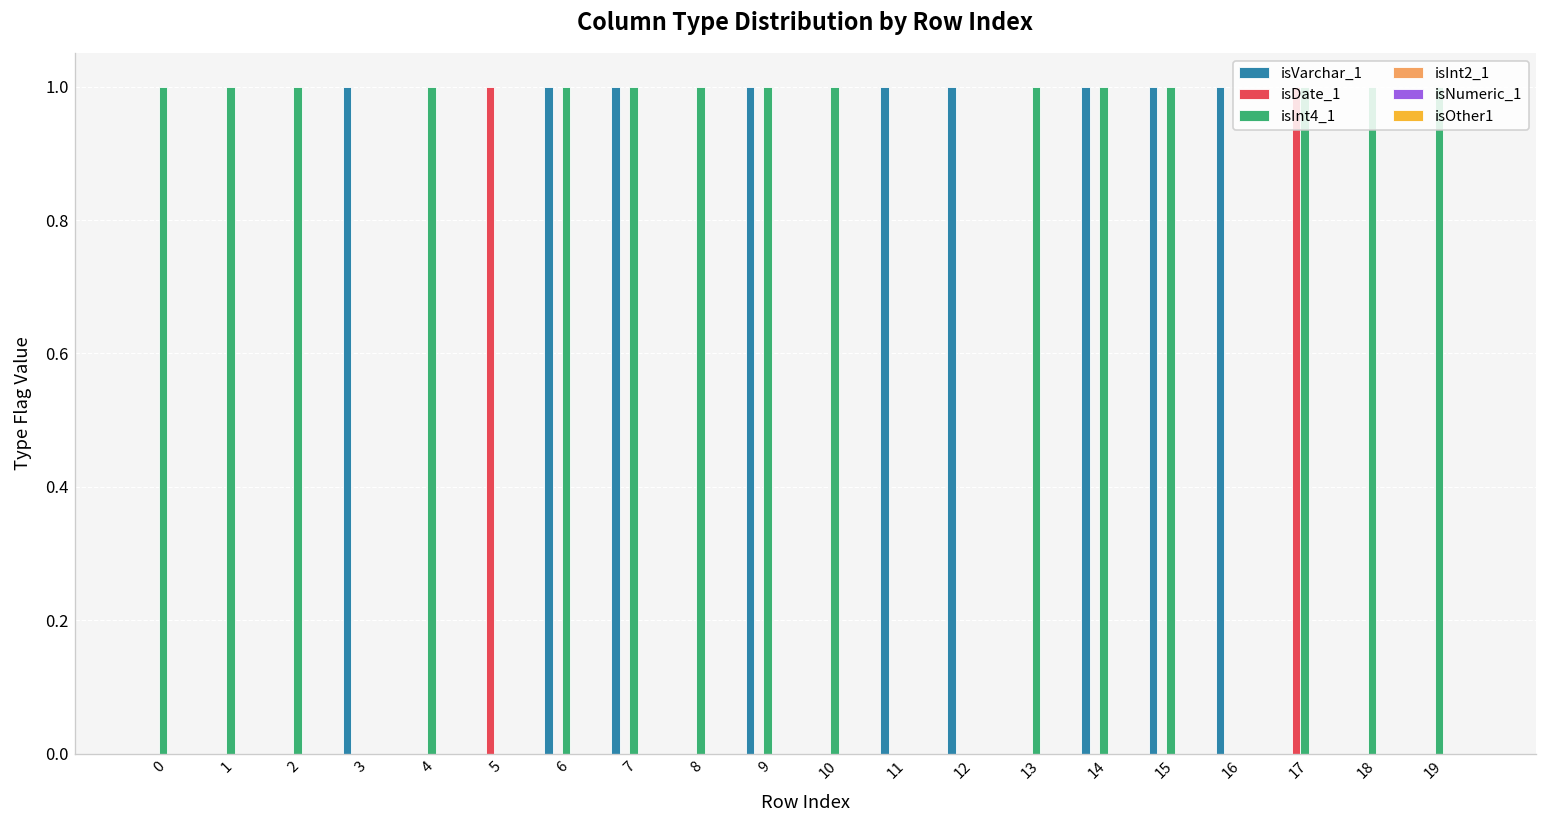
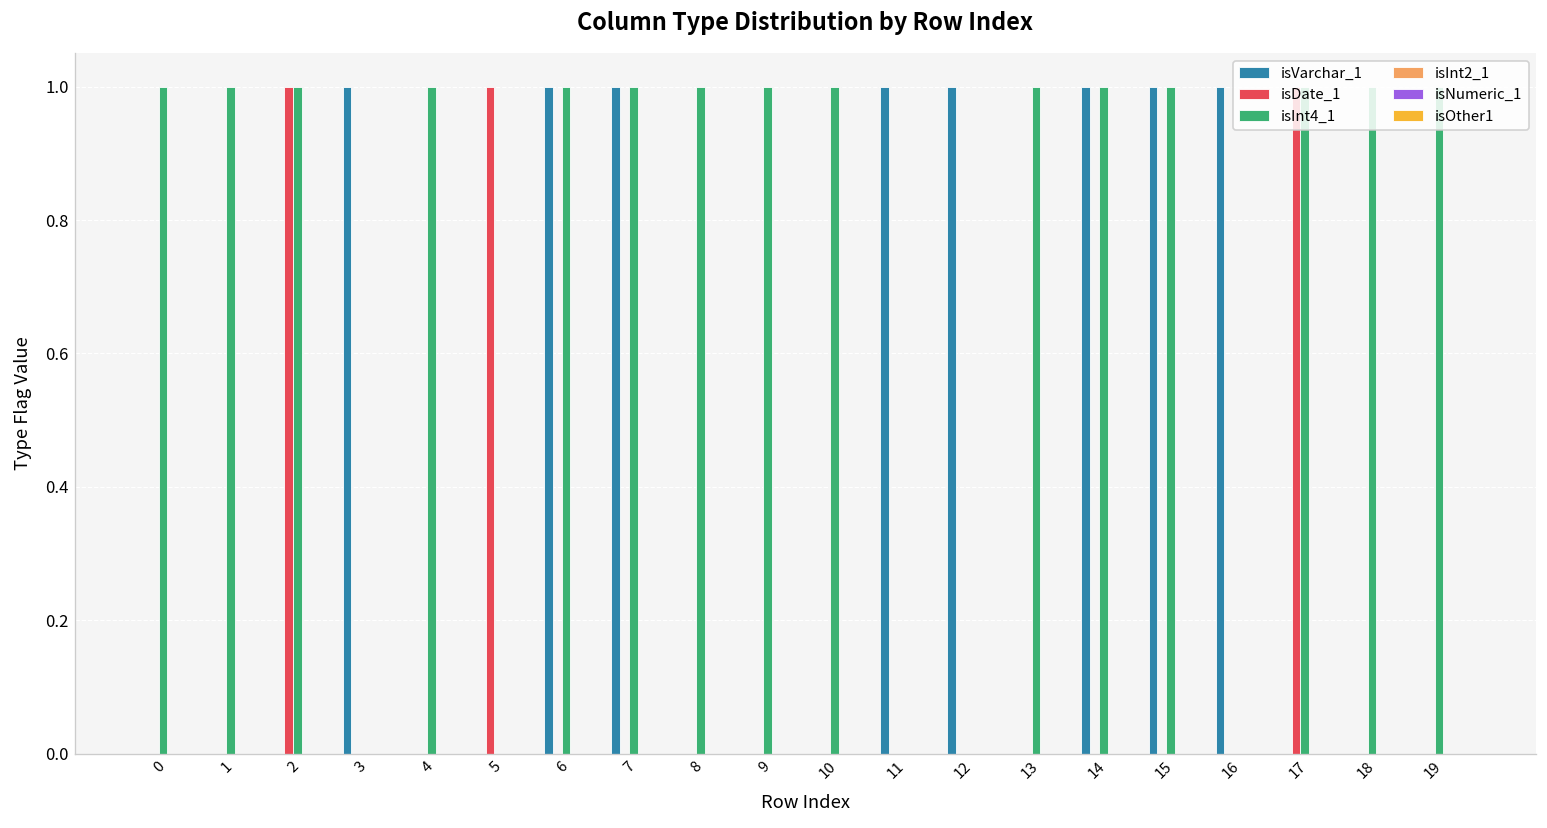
  {
    "isVarchar_1": {
      "0": 0,
      "1": 0,
      "2": 0,
      "3": 1,
      "4": 0,
      "5": 0,
      "6": 1,
      "7": 1,
      "8": 0,
-     "9": 1,
+     "9": 0,
      "10": 0,
      "11": 1,
      "12": 1,
      "13": 0,
      "14": 1,
      "15": 1,
      "16": 1,
      "17": 0,
      "18": 0,
      "19": 0
    },
    "isDate_1": {
      "0": 0,
      "1": 0,
-     "2": 0,
+     "2": 1,
      "3": 0,
      "4": 0,
      "5": 1,
      "6": 0,
      "7": 0,
      "8": 0,
      "9": 0,
      "10": 0,
      "11": 0,
      "12": 0,
      "13": 0,
      "14": 0,
      "15": 0,
      "16": 0,
      "18": 0,
      "19": 0
    },
    "isInt4_1": {
      "0": 1,
      "1": 1,
      "2": 1,
      "3": 0,
      "4": 1,
      "5": 0,
      "6": 1,
      "7": 1,
      "8": 1,
      "9": 1,
      "10": 1,
      "11": 0,
      "12": 0,
      "13": 1,
      "14": 1,
      "15": 1,
      "16": 0
    },
    "isNumeric_1": {
      "0": 0,
      "1": 0,
      "2": 0,
      "3": 0,
      "4": 0,
      "5": 0,
      "6": 0,
      "7": 0,
      "8": 0,
      "9": 0,
      "10": 0,
      "11": 0,
      "12": 0,
      "13": 0,
      "14": 0,
      "15": 0,
      "16": 0,
      "17": 0,
      "18": 0,
      "19": 0
    }
  }
